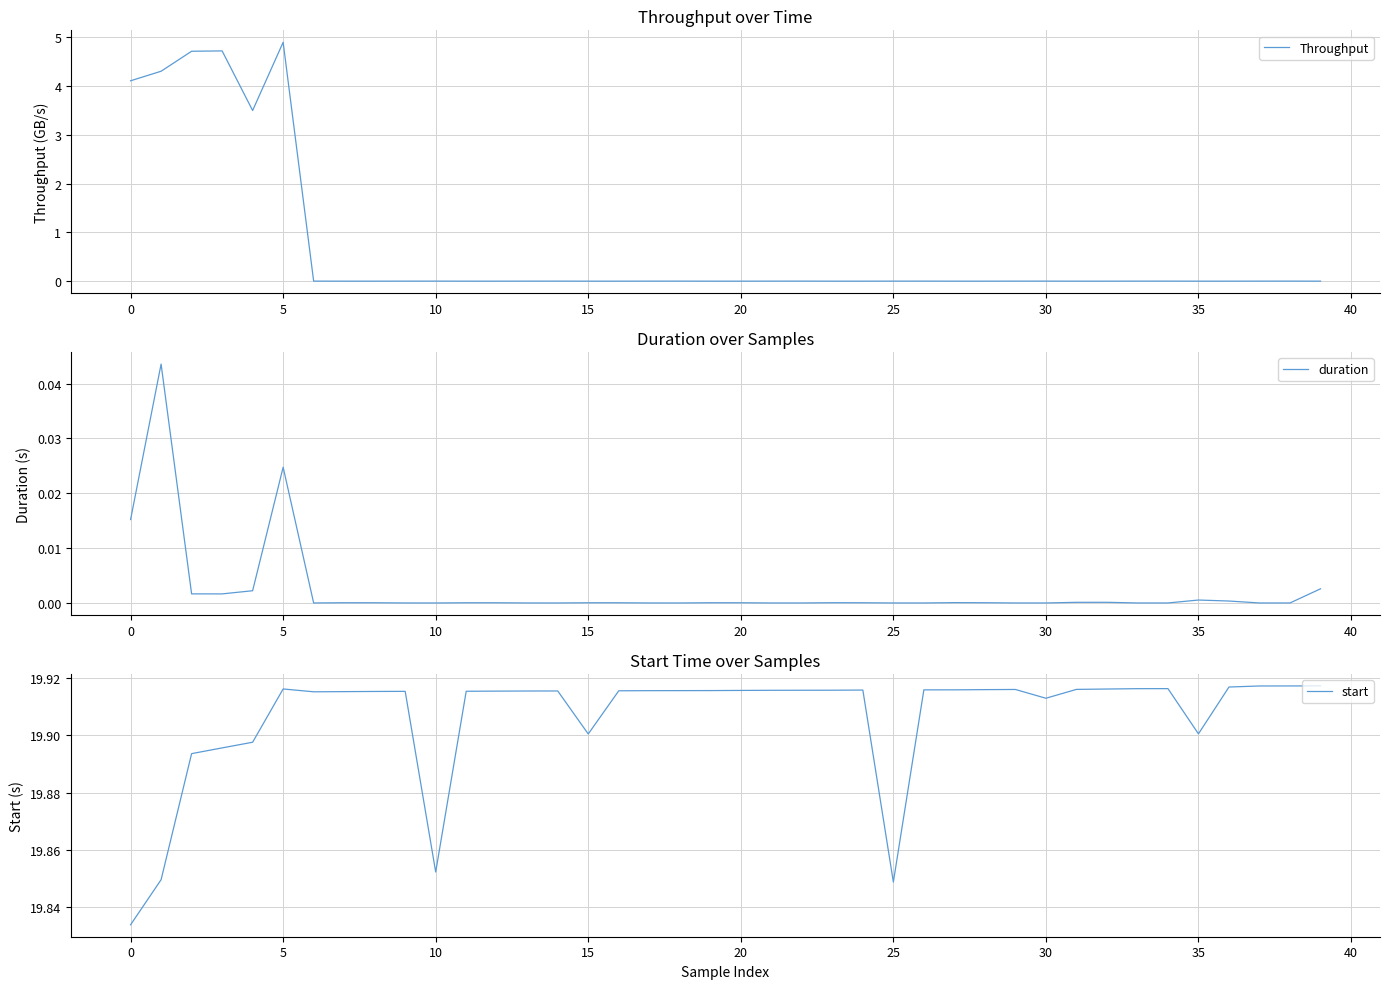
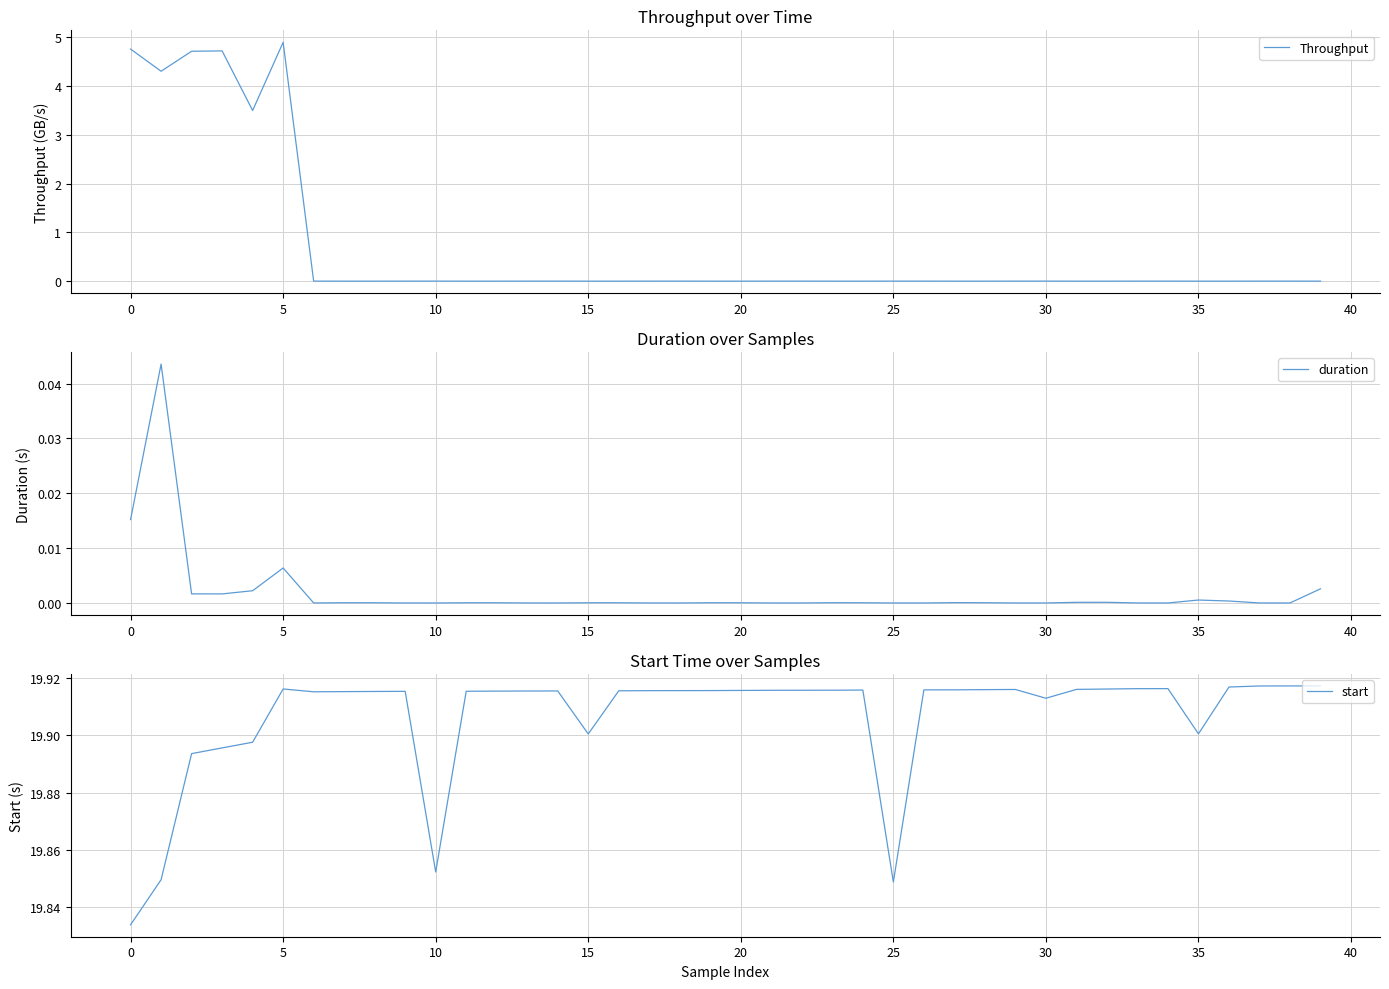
  {
    "Throughput over Time": {
-     "0": 4.1,
+     "0": 4.8,
      "5": 4.9,
      "10": 0.0,
      "15": 0.0,
      "20": 0.0,
      "25": 0.0,
      "30": 0.0,
      "35": 0.0
    },
    "Duration over Samples": {
      "0": 0.015,
-     "5": 0.025,
+     "5": 0.006,
      "10": 0.000,
      "15": 0.000,
      "20": 0.000,
      "25": 0.000,
      "30": 0.000,
      "35": 0.001
    },
    "Start Time over Samples": {
      "0": 19.834,
      "5": 19.916,
      "10": 19.852,
      "15": 19.900,
      "20": 19.916,
      "25": 19.849,
      "30": 19.913,
      "35": 19.900
    }
  }
